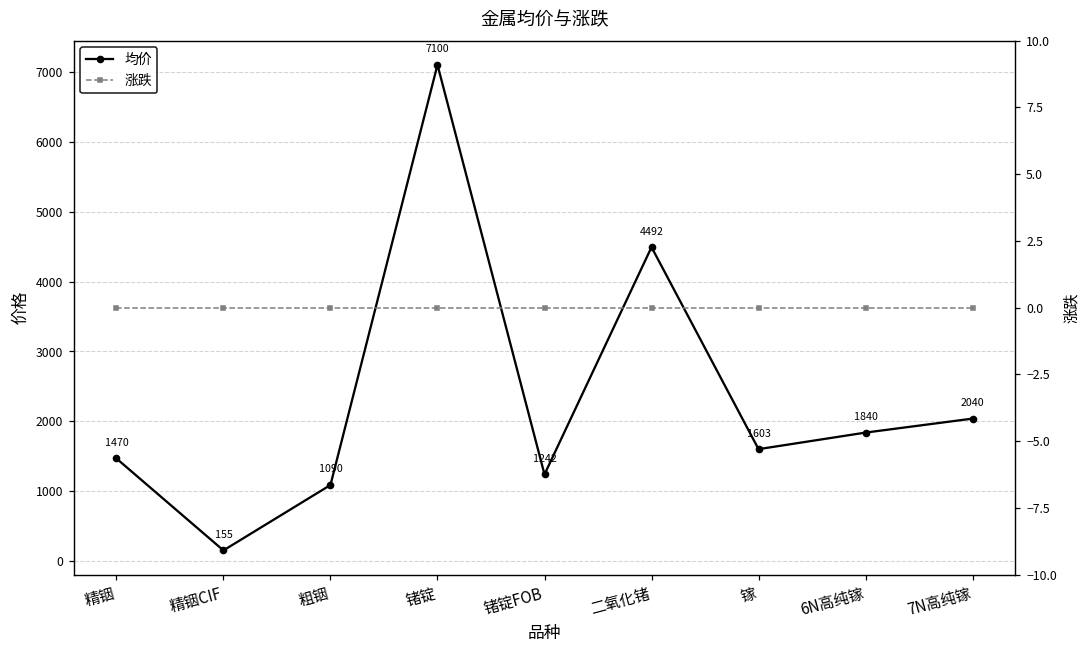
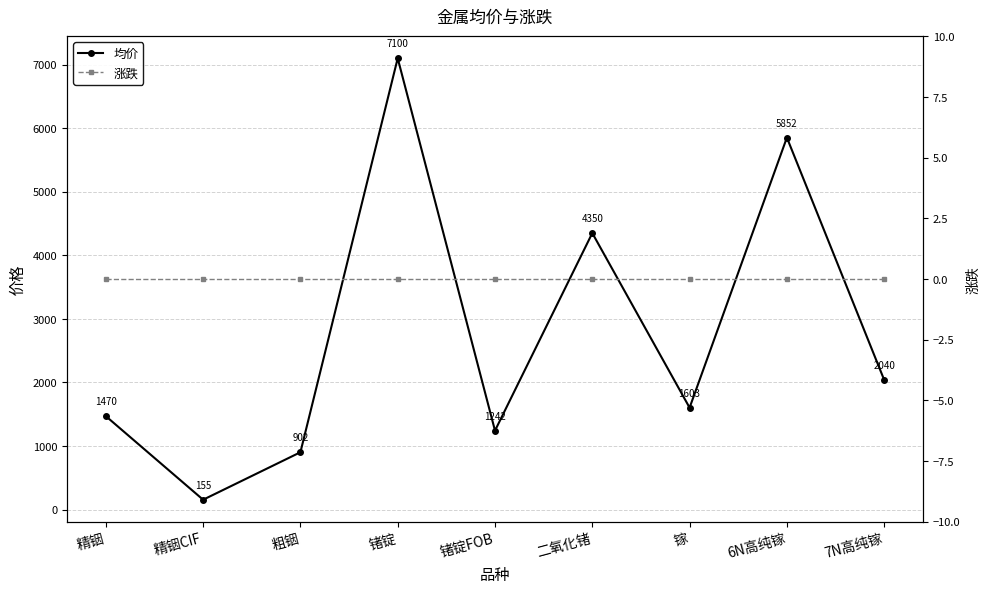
  {
    "均价": {
      "精铟": 1470,
      "精铟CIF": 155,
-     "粗铟": 1090,
+     "粗铟": 902,
      "锗锭": 7100,
      "锗锭FOB": 1242,
-     "二氧化锗": 4492,
+     "二氧化锗": 4350,
      "镓": 1603,
-     "6N高纯镓": 1840,
+     "6N高纯镓": 5852,
      "7N高纯镓": 2040
    }
  }
